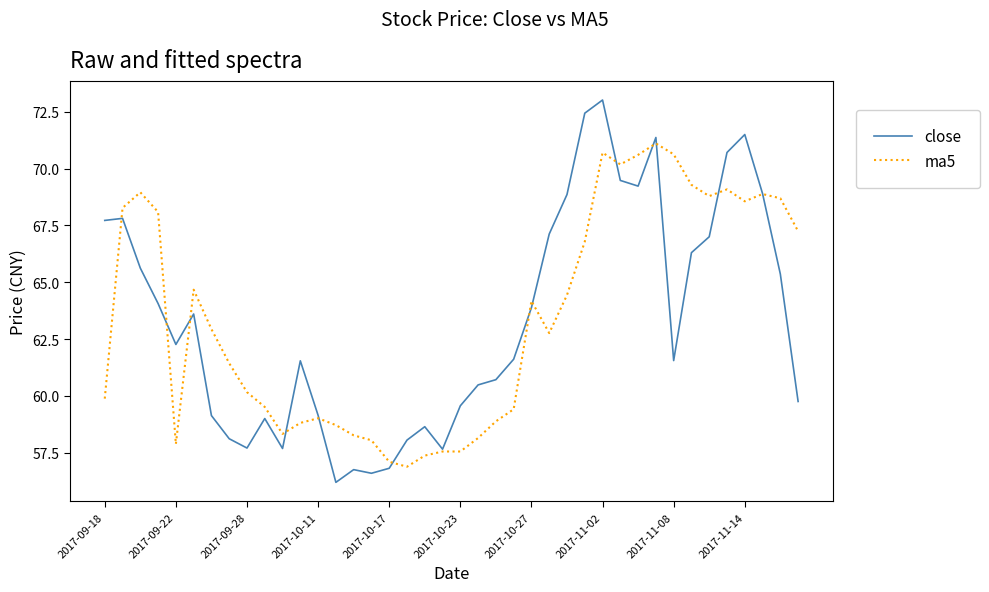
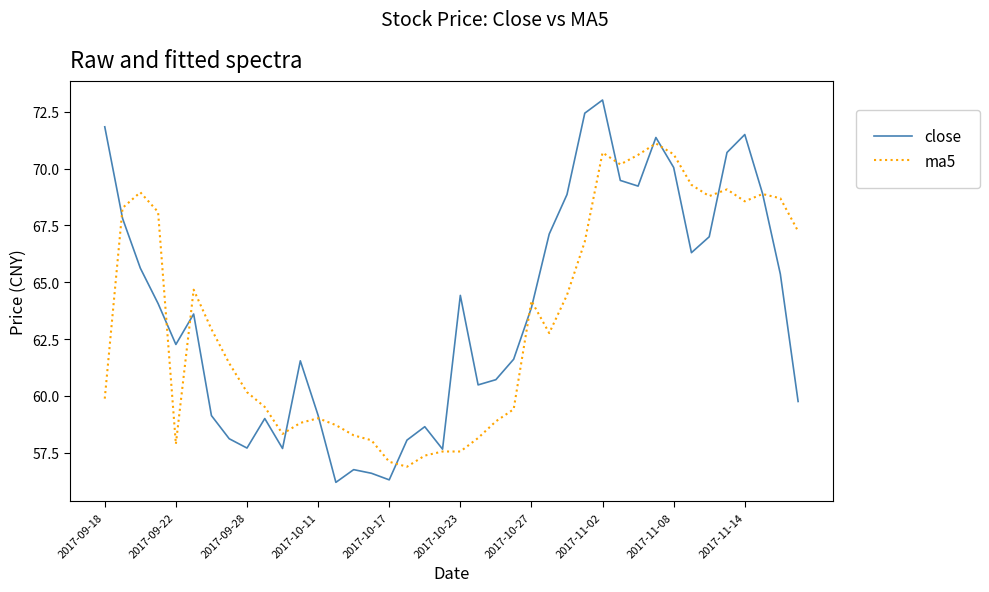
  {
    "close": {
-     "2017-09-18": 67.7,
+     "2017-09-18": 71.8,
      "2017-09-22": 62.3,
      "2017-09-28": 57.7,
      "2017-10-11": 59.1,
-     "2017-10-17": 56.8,
-     "2017-10-23": 59.6,
+     "2017-10-17": 56.3,
+     "2017-10-23": 64.4,
      "2017-10-27": 63.9,
      "2017-11-02": 73.0,
-     "2017-11-08": 61.6,
+     "2017-11-08": 70.1,
      "2017-11-14": 71.5
    },
    "ma5": {
      "2017-09-18": 59.9,
      "2017-09-22": 57.9,
      "2017-09-28": 60.2,
      "2017-10-11": 59.0,
      "2017-10-17": 57.1,
      "2017-10-23": 57.5,
      "2017-10-27": 64.2,
      "2017-11-02": 70.7,
      "2017-11-08": 70.6,
      "2017-11-14": 68.6
    }
  }
